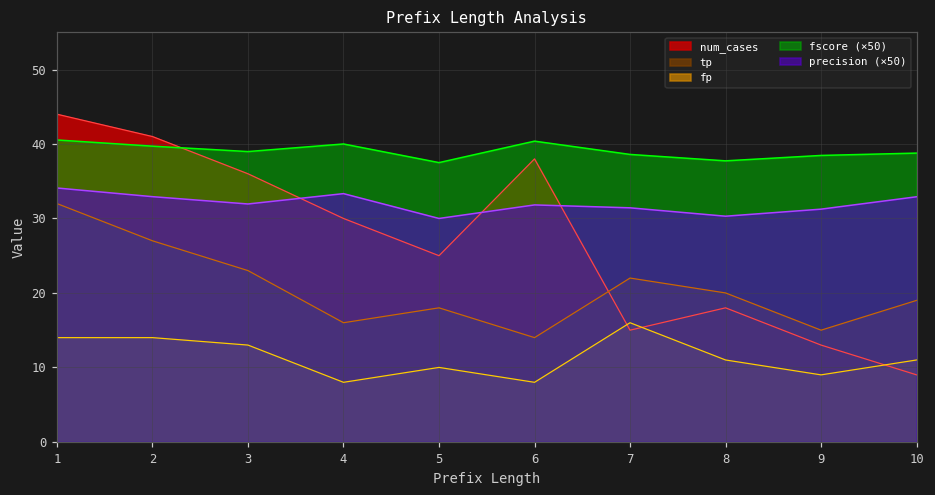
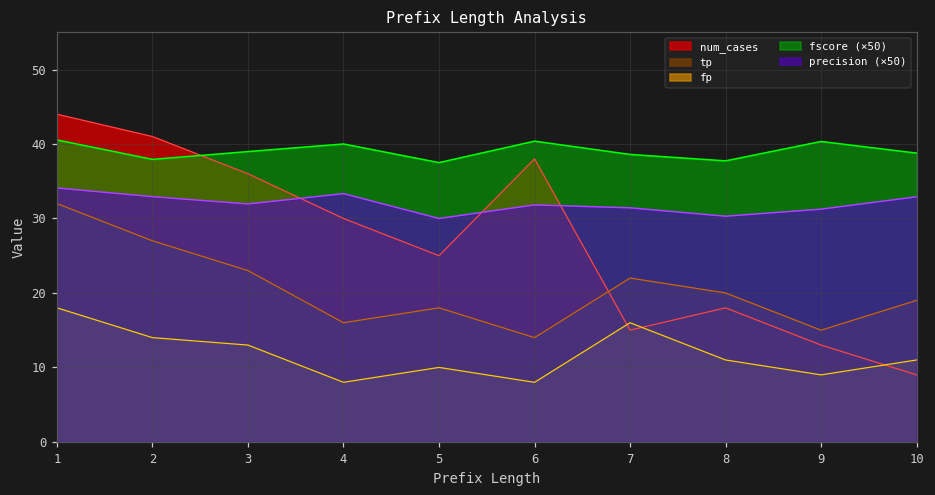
  {
    "num_cases": {
      "1": 44,
      "2": 41,
      "3": 36,
      "4": 30,
      "5": 25,
      "6": 38,
      "7": 15,
      "8": 18,
      "9": 13,
      "10": 9
    },
    "tp": {
      "1": 32,
      "2": 27,
      "3": 23,
      "4": 16,
      "5": 18,
      "6": 14,
      "7": 22,
      "8": 20,
      "9": 15,
      "10": 19
    },
    "fp": {
-     "1": 14,
+     "1": 18,
      "2": 14,
      "3": 13,
      "4": 8,
      "5": 10,
      "6": 8,
      "7": 16,
      "8": 11,
      "9": 9,
      "10": 11
    },
    "fscore (×50)": {
      "1": 41,
-     "2": 40,
+     "2": 38,
      "3": 39,
      "4": 40,
      "5": 37,
      "6": 40,
      "7": 39,
      "8": 38,
-     "9": 38,
+     "9": 40,
      "10": 39
    },
    "precision (×50)": {
      "1": 34,
      "2": 33,
      "3": 32,
      "4": 33,
      "5": 30,
      "6": 32,
      "7": 31,
      "8": 30,
      "9": 31,
      "10": 33
    }
  }
